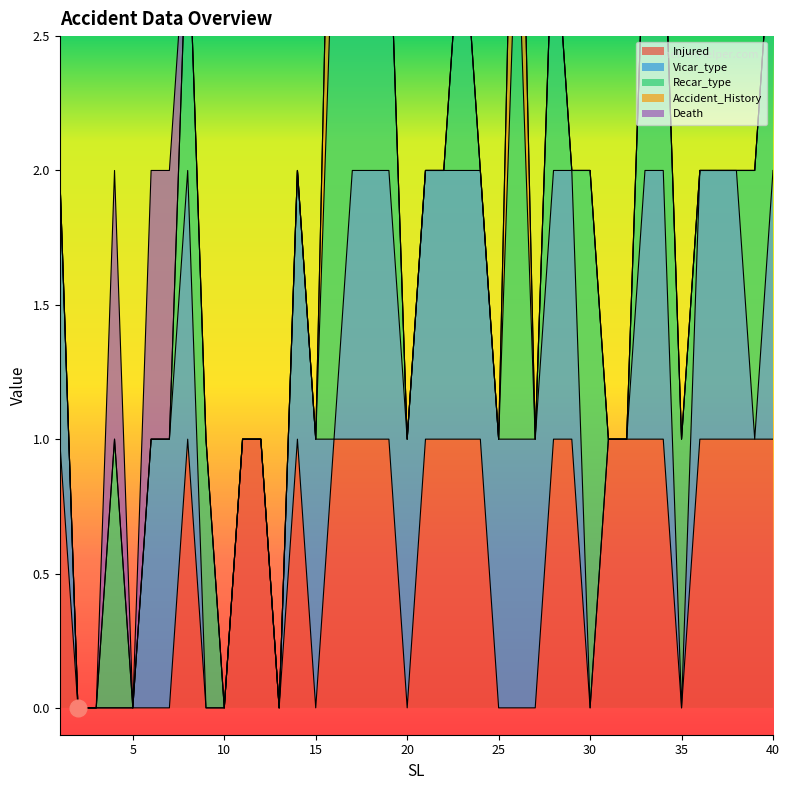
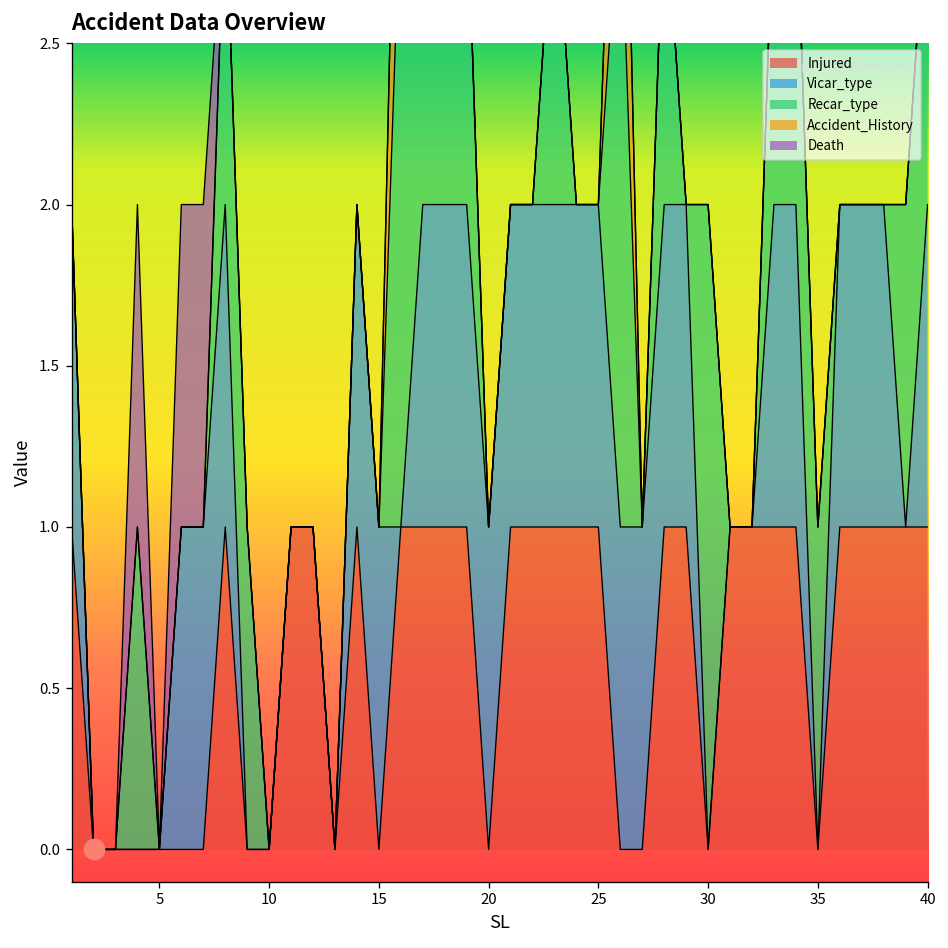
  {
    "Injured": {
      "15": 0,
      "20": 0,
-     "25": 0,
+     "25": 1,
      "40": 1
    },
    "Vicar_type": {
      "40": 2
    }
  }
